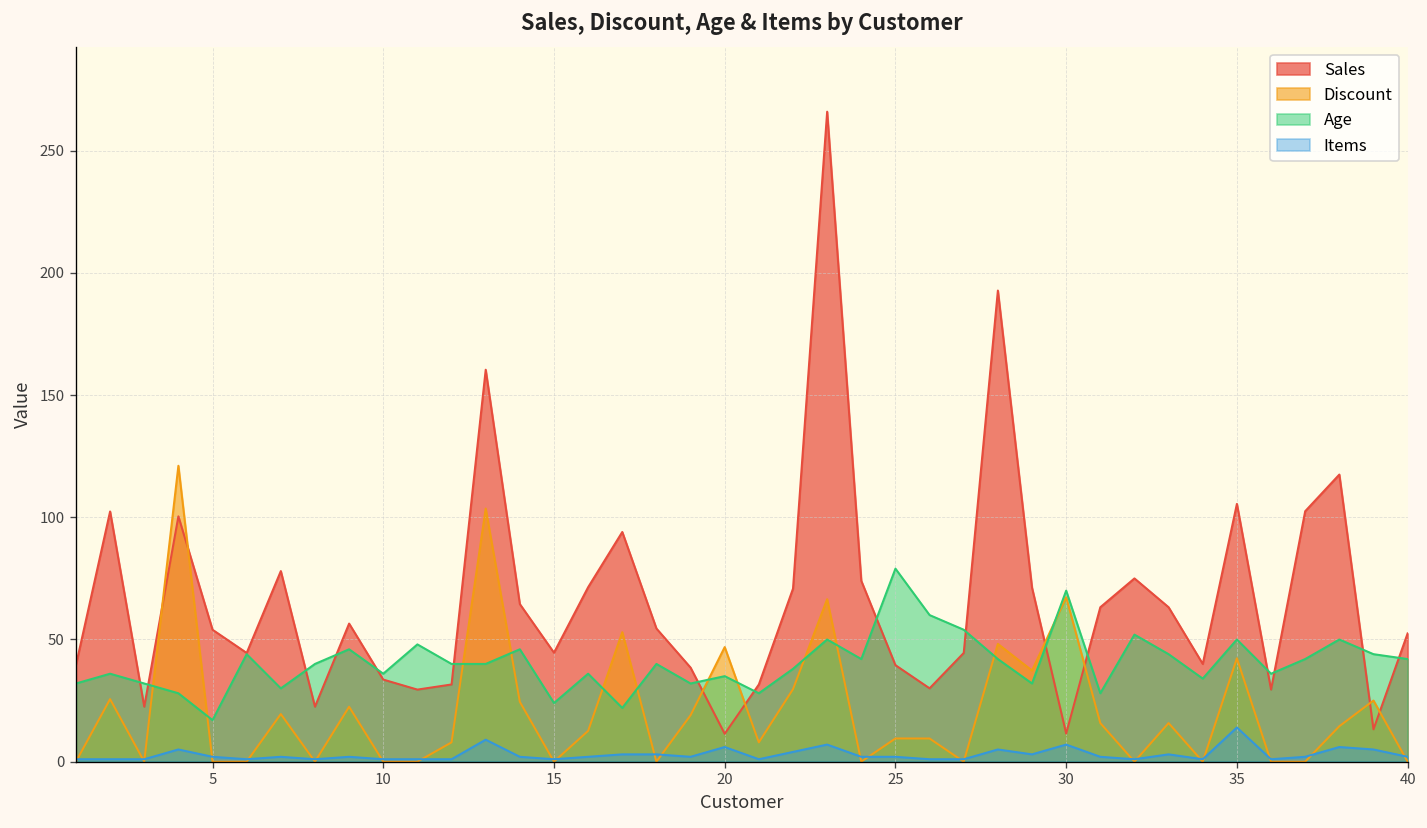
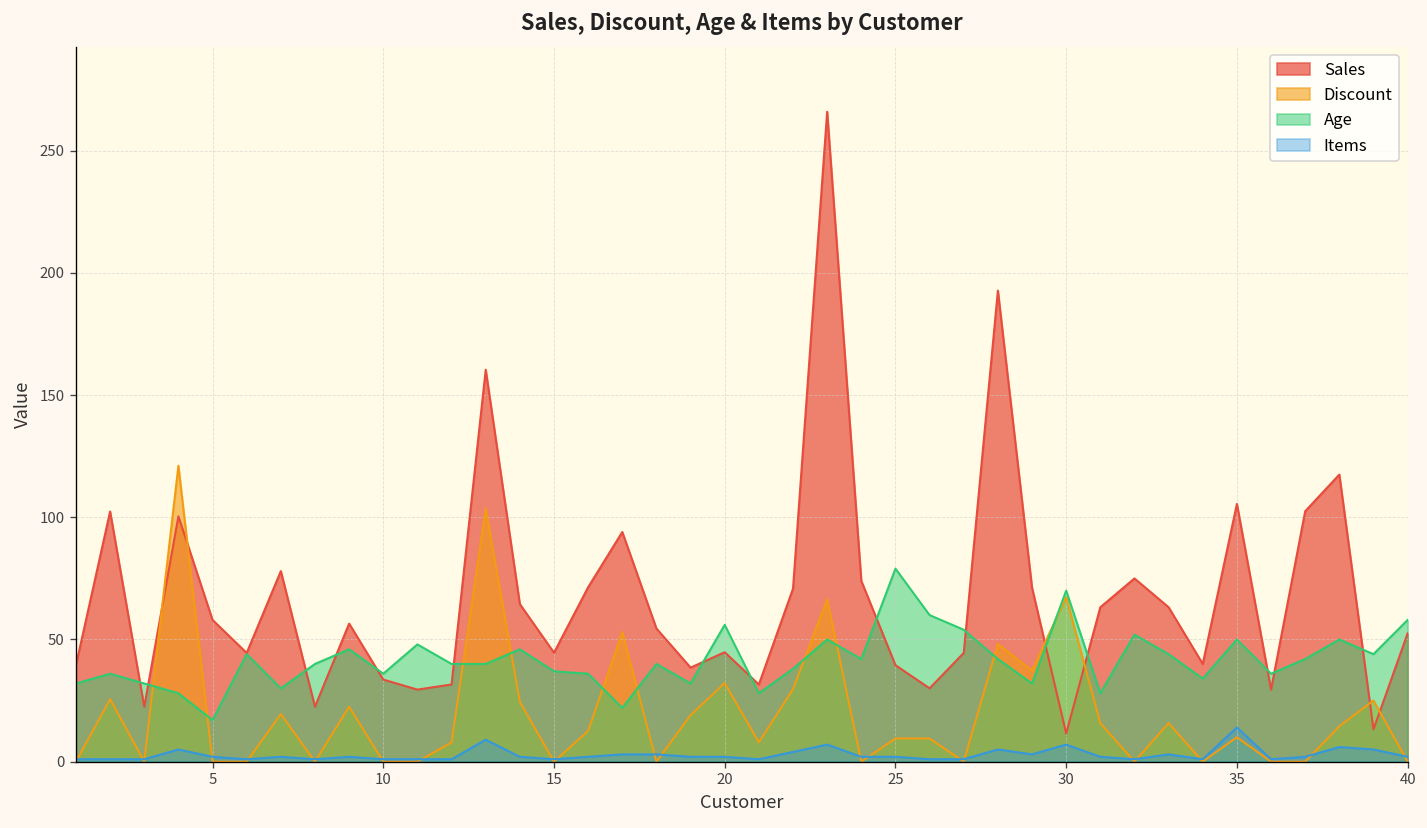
  {
    "Sales": {
-     "5": 54,
+     "5": 58,
      "10": 34,
      "15": 45,
-     "20": 11,
+     "20": 45,
      "25": 40,
      "30": 12,
      "35": 106,
      "40": 53
    },
    "Discount": {
      "5": 0,
-     "20": 47,
+     "20": 32,
      "25": 10,
      "30": 67,
-     "35": 42,
+     "35": 10,
      "40": 0
    },
    "Age": {
      "5": 17,
      "10": 36,
-     "15": 24,
-     "20": 35,
+     "15": 37,
+     "20": 56,
      "25": 79,
      "30": 70,
      "35": 50,
-     "40": 42
+     "40": 58
    },
    "Items": {
      "5": 2,
-     "20": 6,
+     "20": 2,
      "25": 2,
      "30": 7,
      "35": 14,
      "40": 2
    }
  }
